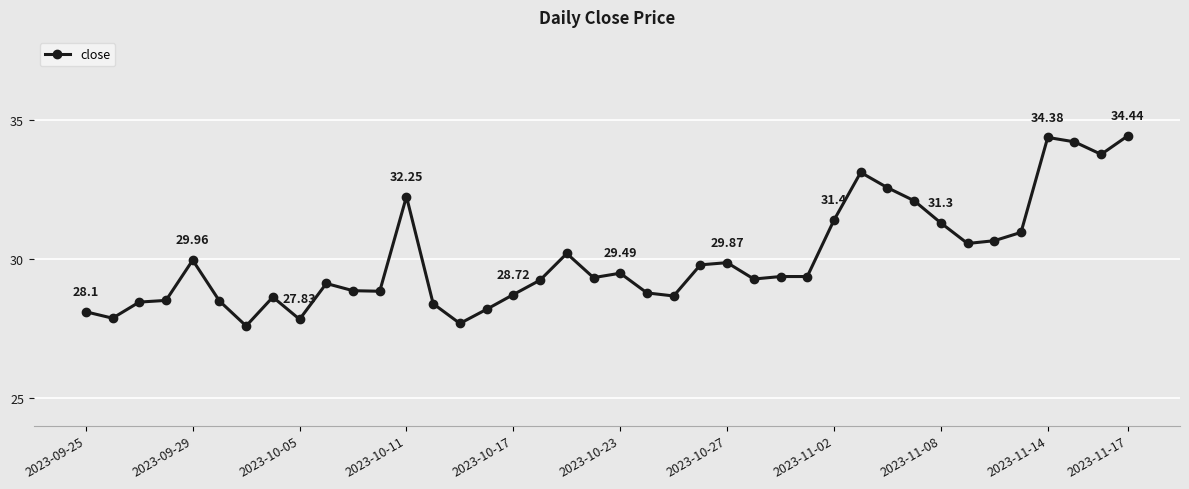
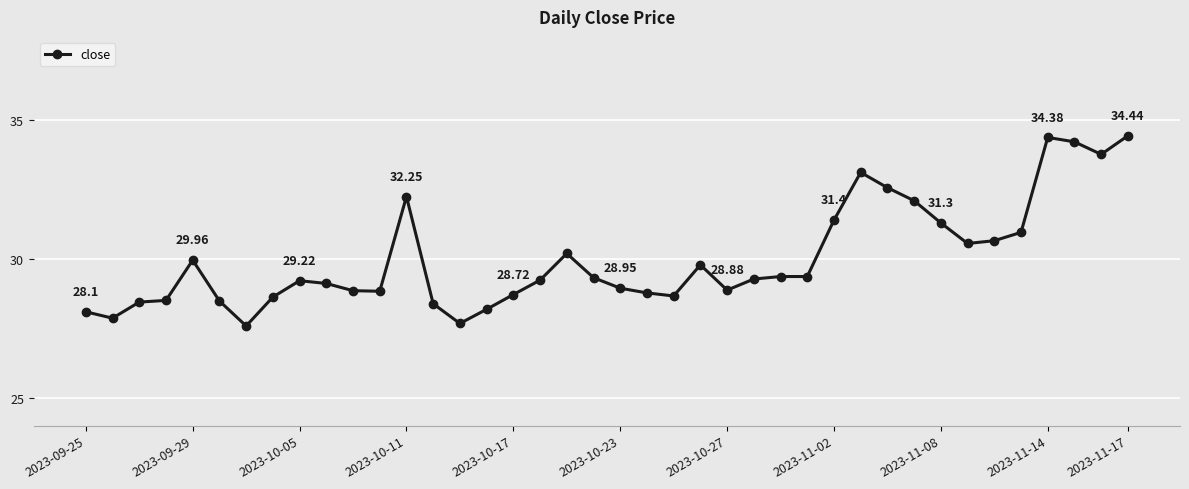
  {
    "2023-09-25": 28.1,
    "2023-09-29": 29.96,
-   "2023-10-05": 27.83,
+   "2023-10-05": 29.22,
    "2023-10-11": 32.25,
    "2023-10-17": 28.72,
-   "2023-10-23": 29.49,
-   "2023-10-27": 29.87,
+   "2023-10-23": 28.95,
+   "2023-10-27": 28.88,
    "2023-11-02": 31.4,
    "2023-11-08": 31.3,
    "2023-11-14": 34.38,
    "2023-11-17": 34.44
  }
